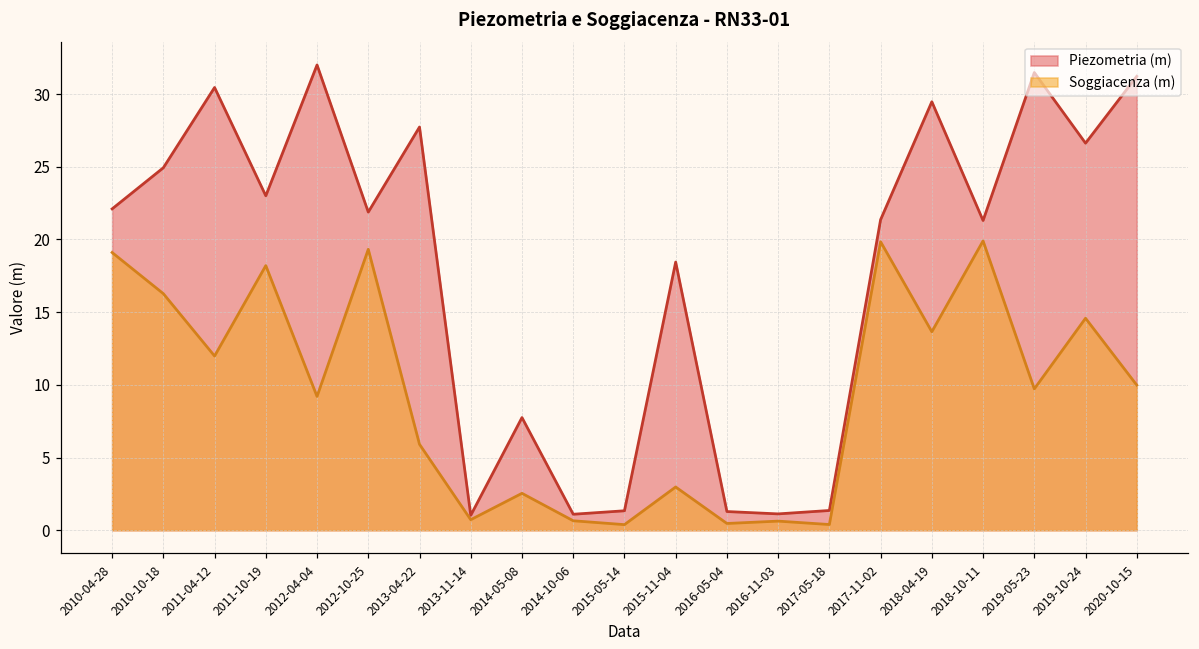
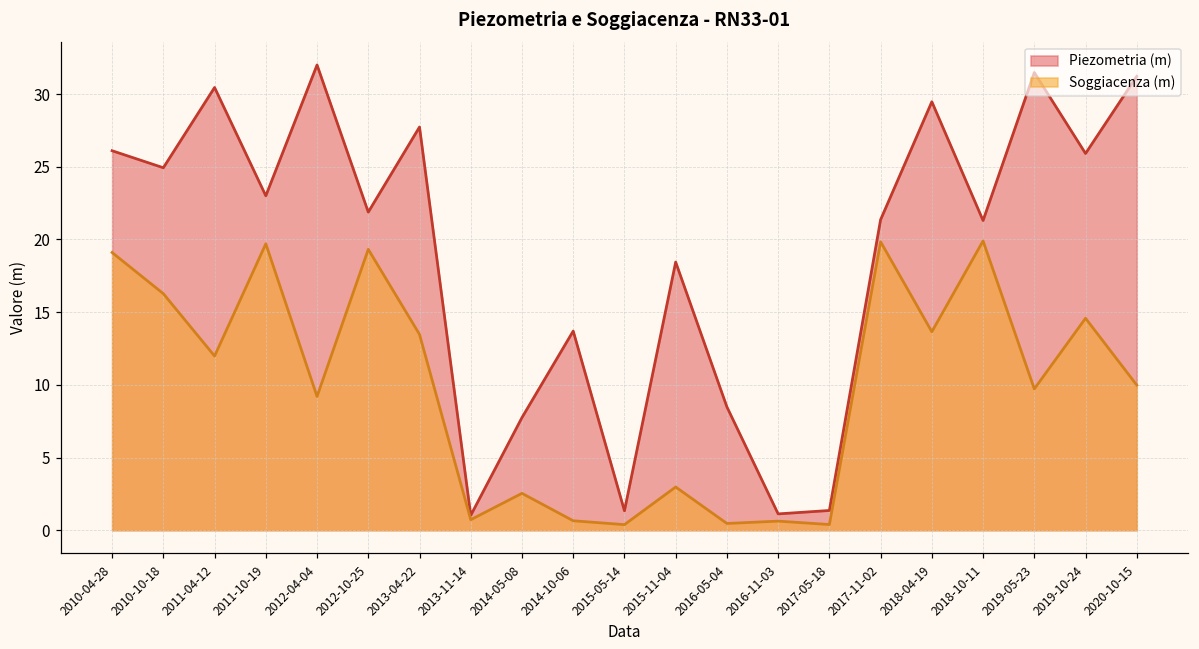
  {
    "Piezometria (m)": {
-     "2010-04-28": 22.1,
+     "2010-04-28": 26.1,
      "2010-10-18": 24.9,
      "2011-04-12": 30.5,
      "2011-10-19": 23.0,
      "2012-04-04": 32.0,
      "2012-10-25": 21.9,
      "2013-04-22": 27.7,
      "2013-11-14": 1.0,
      "2014-05-08": 7.7,
-     "2014-10-06": 1.1,
+     "2014-10-06": 13.7,
      "2015-05-14": 1.3,
      "2015-11-04": 18.4,
-     "2016-05-04": 1.3,
+     "2016-05-04": 8.5,
      "2016-11-03": 1.1,
      "2017-05-18": 1.4,
      "2017-11-02": 21.4,
      "2018-04-19": 29.5,
      "2018-10-11": 21.3,
-     "2019-10-24": 26.6
+     "2019-10-24": 25.9
    },
    "Soggiacenza (m)": {
      "2010-04-28": 19.1,
      "2010-10-18": 16.3,
      "2011-04-12": 12.0,
-     "2011-10-19": 18.2,
+     "2011-10-19": 19.7,
      "2012-04-04": 9.2,
      "2012-10-25": 19.3,
-     "2013-04-22": 5.9,
+     "2013-04-22": 13.5,
      "2013-11-14": 0.7,
      "2014-05-08": 2.5,
      "2014-10-06": 0.7,
      "2015-05-14": 0.4,
      "2015-11-04": 3.0,
      "2016-05-04": 0.5,
      "2016-11-03": 0.6,
      "2017-05-18": 0.4,
      "2017-11-02": 19.8,
      "2018-04-19": 13.7,
      "2018-10-11": 19.9,
      "2019-05-23": 9.7,
      "2019-10-24": 14.6,
      "2020-10-15": 10.0
    }
  }
